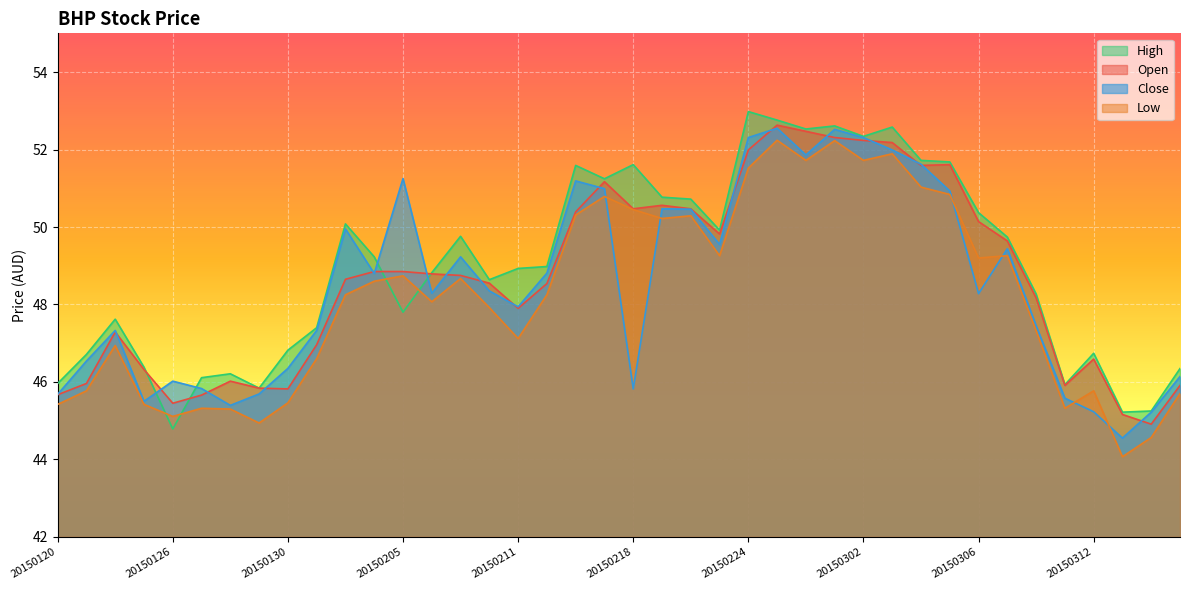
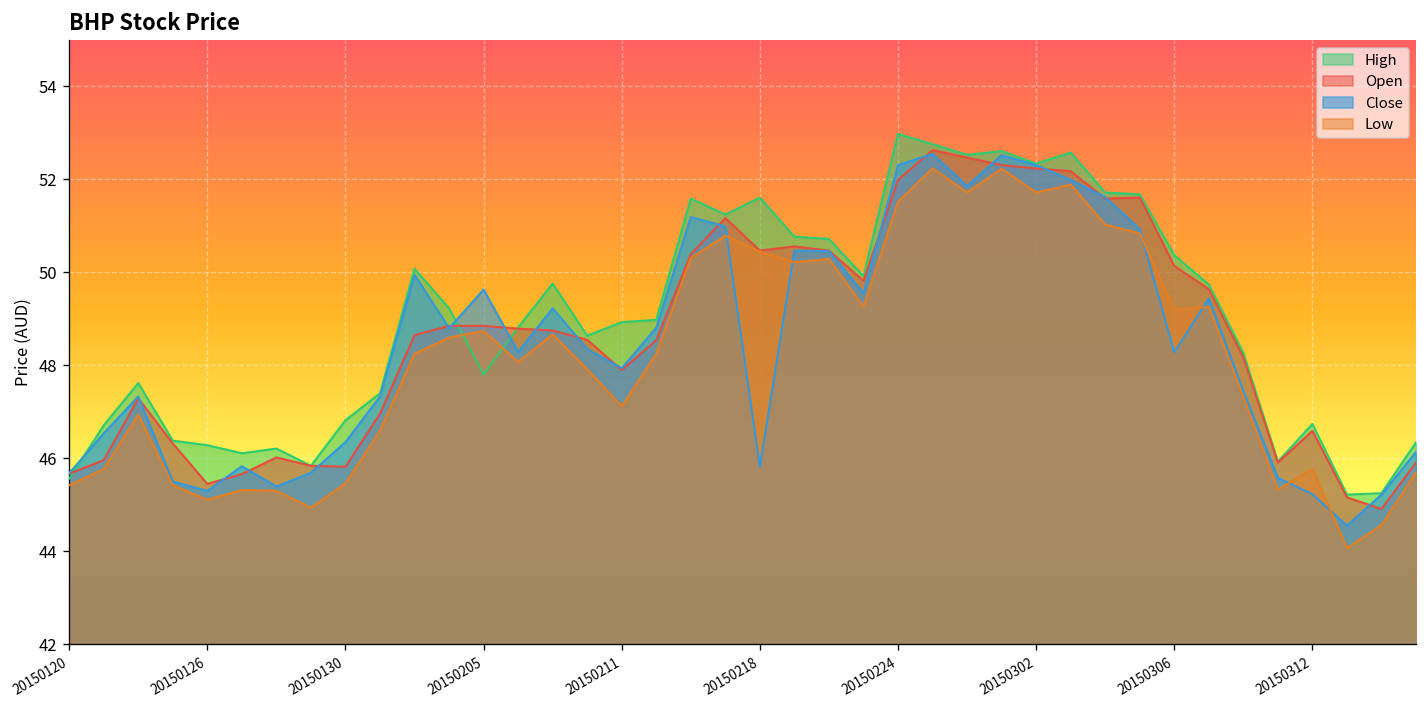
  {
    "High": {
-     "20150120": 46.0,
-     "20150126": 44.8,
+     "20150120": 45.6,
+     "20150126": 46.3,
      "20150130": 46.8,
      "20150205": 47.8,
      "20150211": 48.9,
      "20150218": 51.6,
      "20150224": 53.0,
      "20150306": 50.4,
      "20150312": 46.7
    },
    "Close": {
-     "20150126": 46.0,
+     "20150126": 45.3,
      "20150130": 46.4,
-     "20150205": 51.3,
+     "20150205": 49.6,
      "20150218": 45.8,
      "20150224": 52.3,
      "20150306": 48.3,
      "20150312": 45.2
    }
  }
